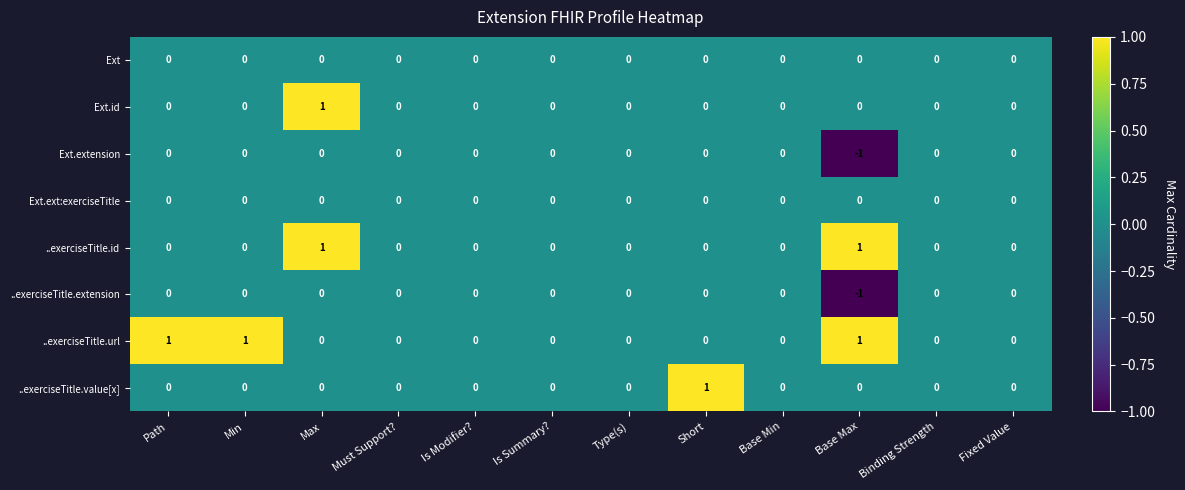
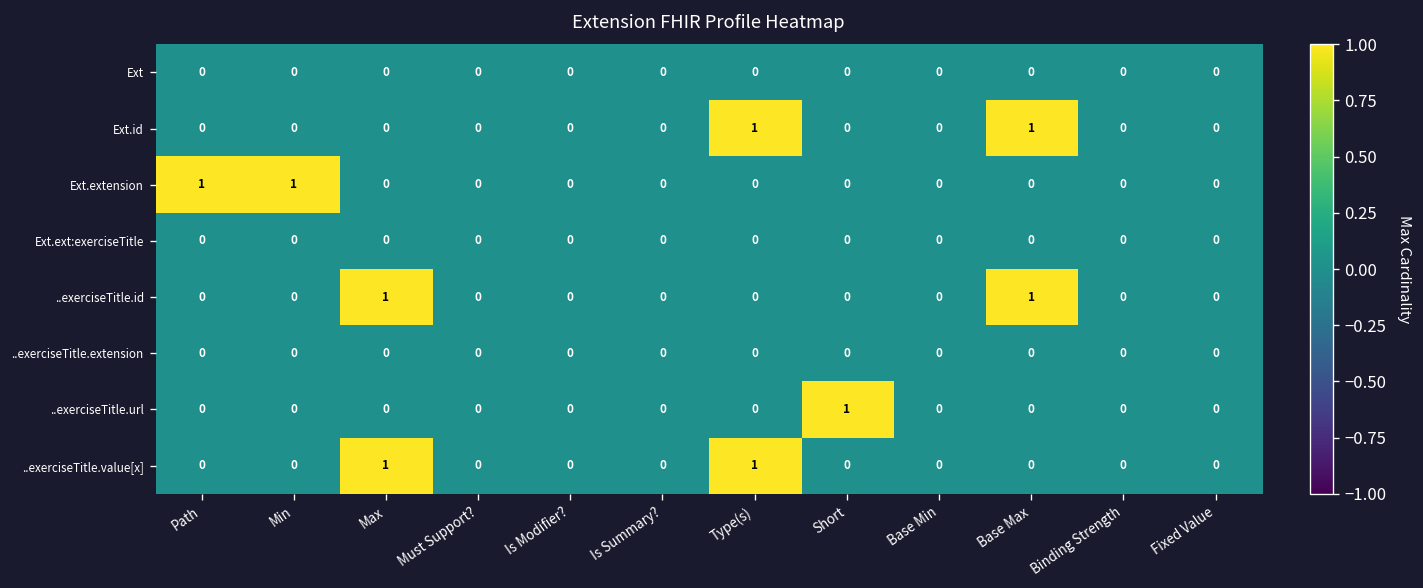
  {
    "Ext": {
      "Path": 0,
      "Min": 0,
      "Max": 0,
      "Must Support?": 0,
      "Is Modifier?": 0,
      "Is Summary?": 0,
      "Type(s)": 0,
      "Short": 0,
      "Base Min": 0,
      "Base Max": 0,
      "Binding Strength": 0,
      "Fixed Value": 0
    },
    "Ext.id": {
      "Path": 0,
      "Min": 0,
-     "Max": 1,
+     "Max": 0,
      "Must Support?": 0,
      "Is Modifier?": 0,
      "Is Summary?": 0,
-     "Type(s)": 0,
+     "Type(s)": 1,
      "Short": 0,
      "Base Min": 0,
-     "Base Max": 0,
+     "Base Max": 1,
      "Binding Strength": 0,
      "Fixed Value": 0
    },
    "Ext.extension": {
-     "Path": 0,
-     "Min": 0,
+     "Path": 1,
+     "Min": 1,
      "Max": 0,
      "Must Support?": 0,
      "Is Modifier?": 0,
      "Is Summary?": 0,
      "Type(s)": 0,
      "Short": 0,
      "Base Min": 0,
-     "Base Max": -1,
+     "Base Max": 0,
      "Binding Strength": 0,
      "Fixed Value": 0
    },
    "Ext.ext:exerciseTitle": {
      "Path": 0,
      "Min": 0,
      "Max": 0,
      "Must Support?": 0,
      "Is Modifier?": 0,
      "Is Summary?": 0,
      "Type(s)": 0,
      "Short": 0,
      "Base Min": 0,
      "Base Max": 0,
      "Binding Strength": 0,
      "Fixed Value": 0
    },
    "..exerciseTitle.id": {
      "Path": 0,
      "Min": 0,
      "Max": 1,
      "Must Support?": 0,
      "Is Modifier?": 0,
      "Is Summary?": 0,
      "Type(s)": 0,
      "Short": 0,
      "Base Min": 0,
      "Base Max": 1,
      "Binding Strength": 0,
      "Fixed Value": 0
    },
    "..exerciseTitle.extension": {
      "Path": 0,
      "Min": 0,
      "Max": 0,
      "Must Support?": 0,
      "Is Modifier?": 0,
      "Is Summary?": 0,
      "Type(s)": 0,
      "Short": 0,
      "Base Min": 0,
-     "Base Max": -1,
+     "Base Max": 0,
      "Binding Strength": 0,
      "Fixed Value": 0
    },
    "..exerciseTitle.url": {
-     "Path": 1,
-     "Min": 1,
+     "Path": 0,
+     "Min": 0,
      "Max": 0,
      "Must Support?": 0,
      "Is Modifier?": 0,
      "Is Summary?": 0,
      "Type(s)": 0,
-     "Short": 0,
+     "Short": 1,
      "Base Min": 0,
-     "Base Max": 1,
+     "Base Max": 0,
      "Binding Strength": 0,
      "Fixed Value": 0
    },
    "..exerciseTitle.value[x]": {
      "Path": 0,
      "Min": 0,
-     "Max": 0,
+     "Max": 1,
      "Must Support?": 0,
      "Is Modifier?": 0,
      "Is Summary?": 0,
-     "Type(s)": 0,
-     "Short": 1,
+     "Type(s)": 1,
+     "Short": 0,
      "Base Min": 0,
      "Base Max": 0,
      "Binding Strength": 0,
      "Fixed Value": 0
    }
  }
